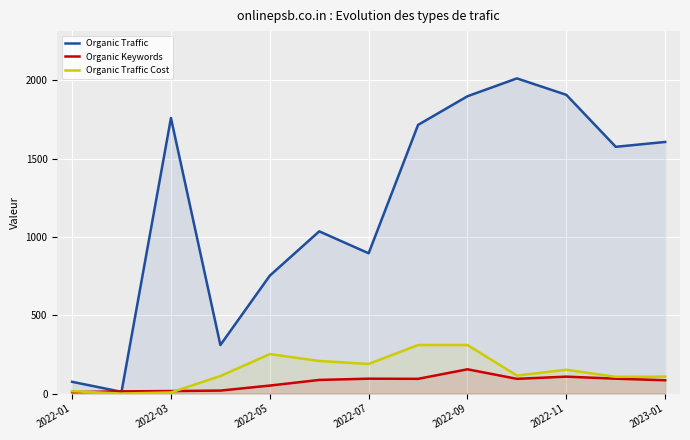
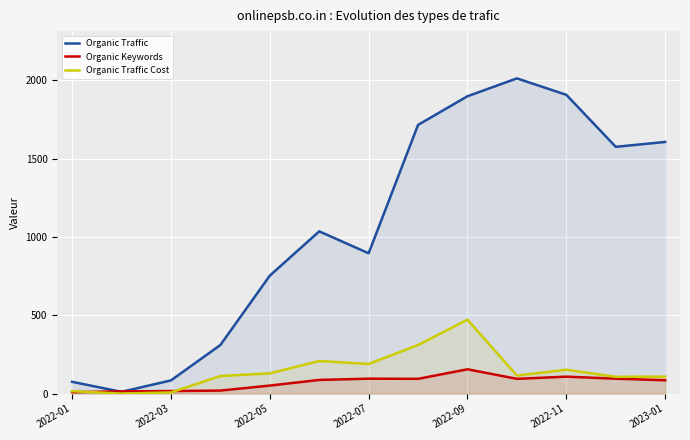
  {
    "Organic Traffic": {
      "2022-01": 80,
-     "2022-03": 1760,
+     "2022-03": 80,
      "2022-05": 750,
      "2022-07": 900,
      "2022-09": 1900,
      "2022-11": 1910,
      "2023-01": 1610
    },
    "Organic Keywords": {
      "2022-05": 50,
      "2022-07": 100,
      "2022-09": 160,
      "2022-11": 110,
      "2023-01": 90
    },
    "Organic Traffic Cost": {
-     "2022-05": 250,
+     "2022-05": 130,
      "2022-07": 190,
-     "2022-09": 310,
+     "2022-09": 470,
      "2022-11": 150,
      "2023-01": 110
    }
  }
